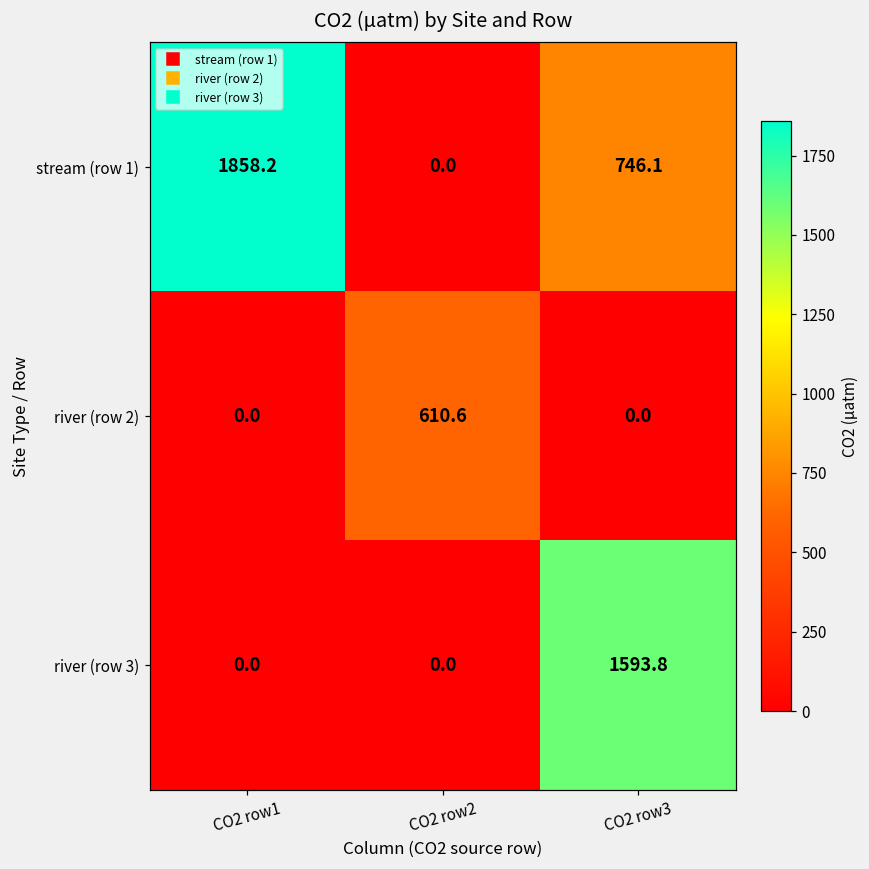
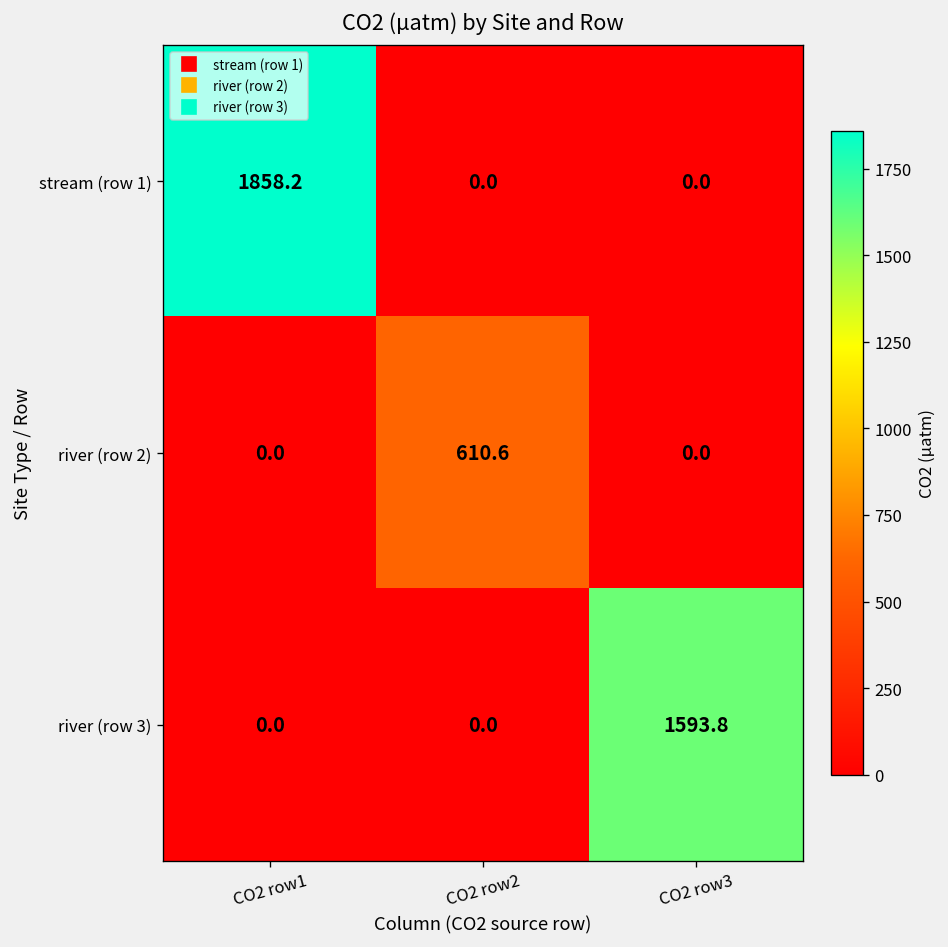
  {
    "stream (row 1)": {
      "CO2 row1": 1858.2,
      "CO2 row2": 0.0,
-     "CO2 row3": 746.1
+     "CO2 row3": 0.0
    },
    "river (row 2)": {
      "CO2 row1": 0.0,
      "CO2 row2": 610.6,
      "CO2 row3": 0.0
    },
    "river (row 3)": {
      "CO2 row1": 0.0,
      "CO2 row2": 0.0,
      "CO2 row3": 1593.8
    }
  }
